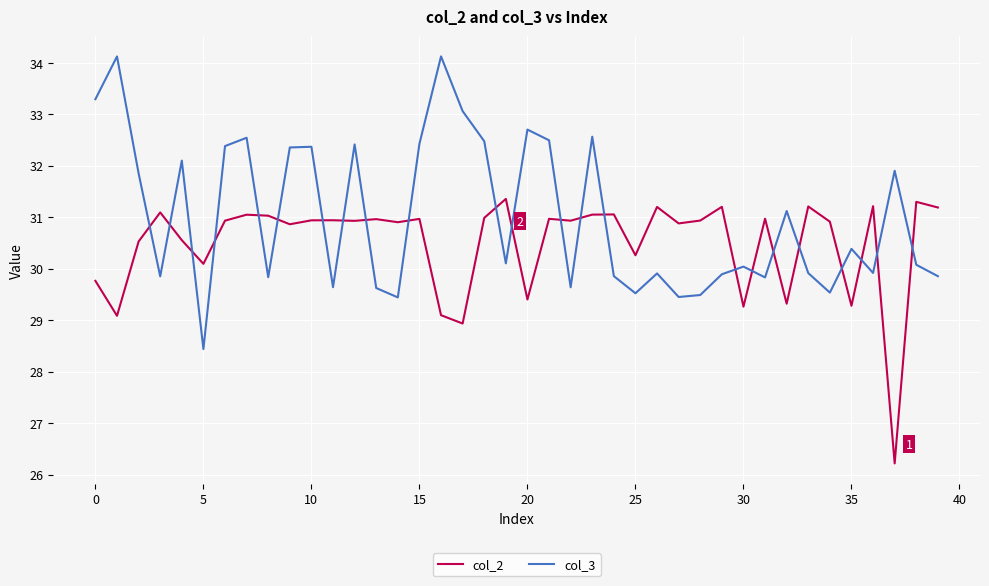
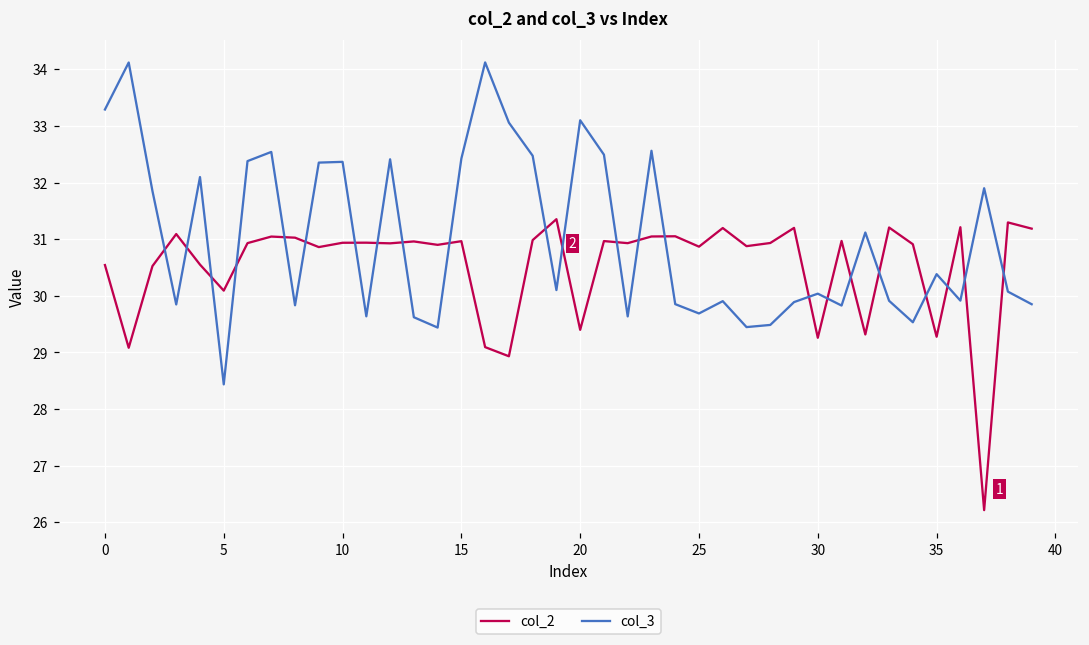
  {
    "col_2": {
-     "0": 29.8,
+     "0": 30.5,
      "5": 30.1,
      "10": 30.9,
      "15": 31.0,
      "20": 29.4,
-     "25": 30.3,
+     "25": 30.9,
      "30": 29.3,
      "35": 29.3
    },
    "col_3": {
      "0": 33.3,
      "5": 28.4,
      "10": 32.4,
      "15": 32.4,
-     "20": 32.7,
-     "25": 29.5,
+     "20": 33.1,
+     "25": 29.7,
      "30": 30.0,
      "35": 30.4
    }
  }
